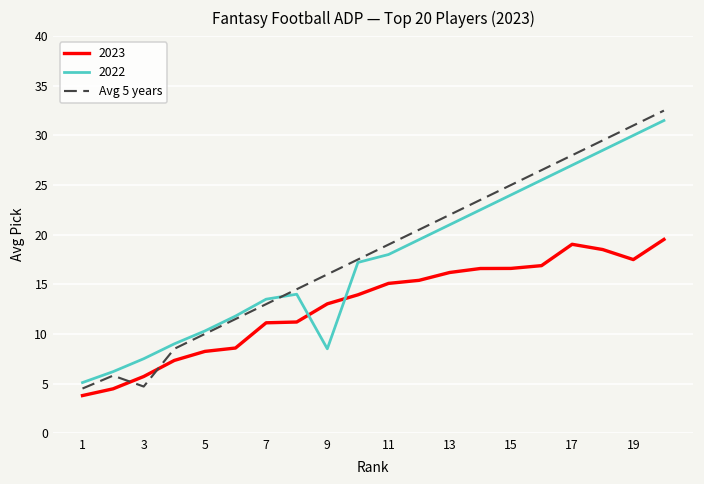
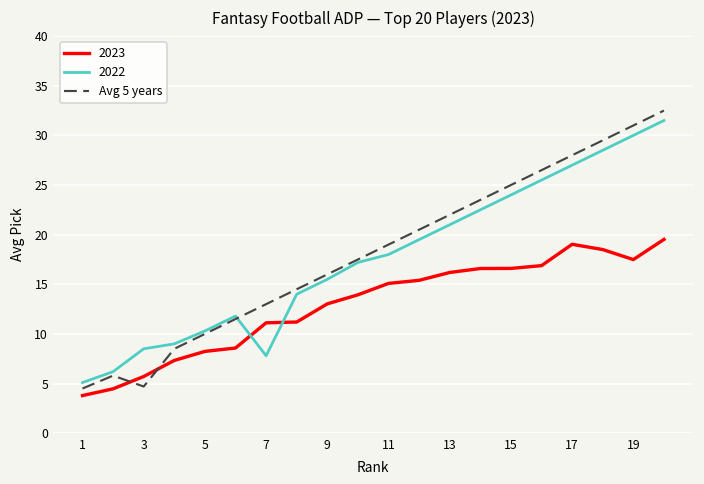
  {
    "2023": {
      "1": 4,
      "3": 6,
      "5": 8,
      "7": 11,
      "9": 13,
      "11": 15,
      "13": 16,
      "15": 17,
      "17": 19,
      "19": 17
    },
    "2022": {
      "1": 5,
-     "3": 8,
+     "3": 9,
      "5": 10,
-     "7": 14,
-     "9": 9,
+     "7": 8,
+     "9": 16,
      "11": 18,
      "13": 21,
      "15": 24,
      "17": 27,
      "19": 30
    },
    "Avg 5 years": {
      "1": 5,
      "3": 5,
      "5": 10,
      "7": 13,
      "9": 16,
      "11": 19,
      "13": 22,
      "15": 25,
      "17": 28,
      "19": 31
    }
  }
